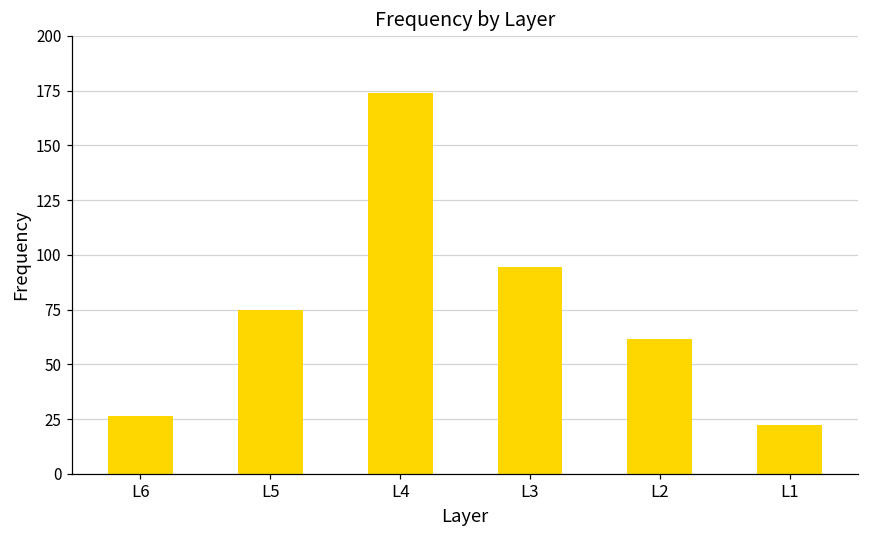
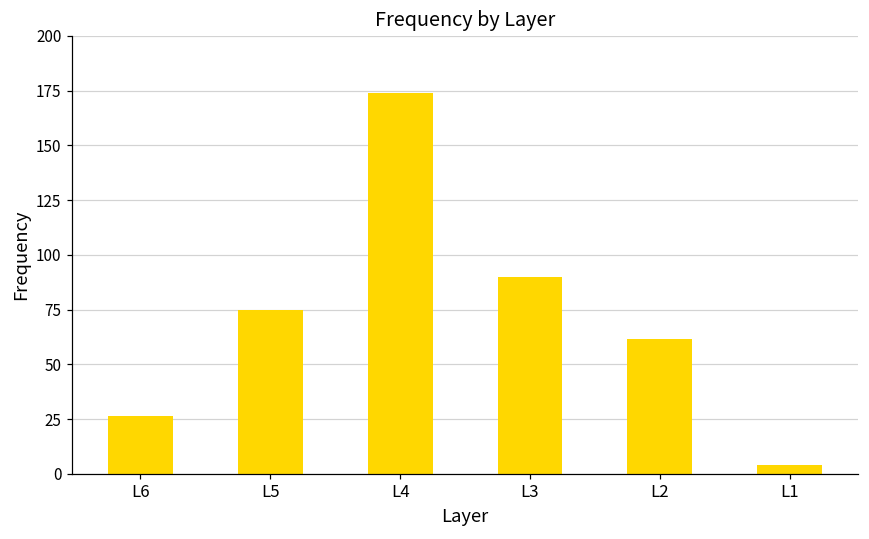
  {
    "L6": 27,
    "L5": 75,
    "L4": 174,
-   "L3": 95,
+   "L3": 90,
    "L2": 62,
-   "L1": 22
+   "L1": 4
  }
